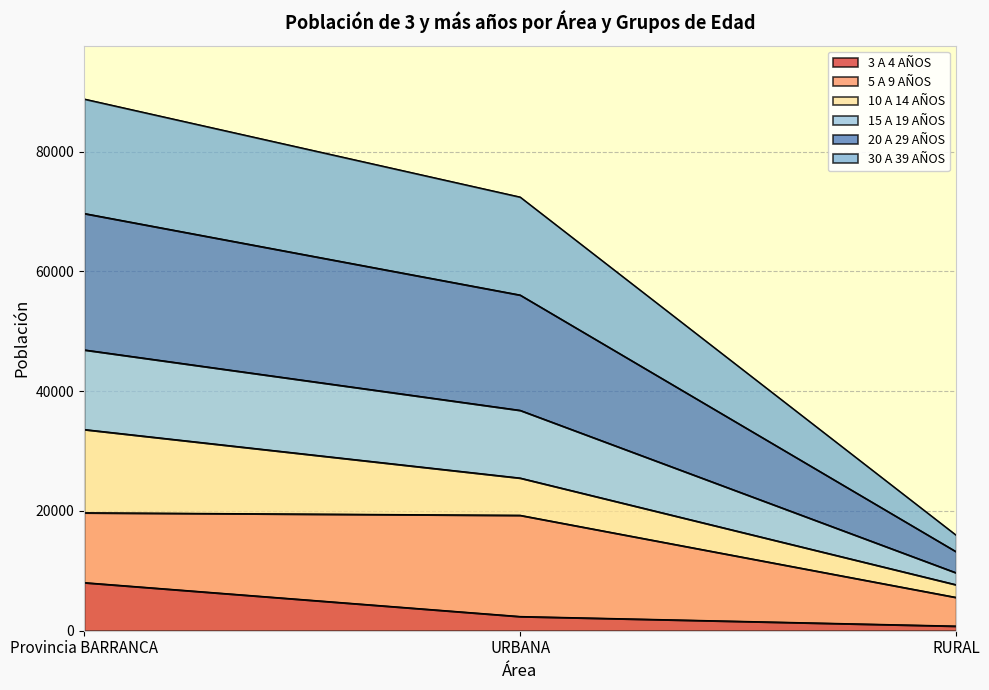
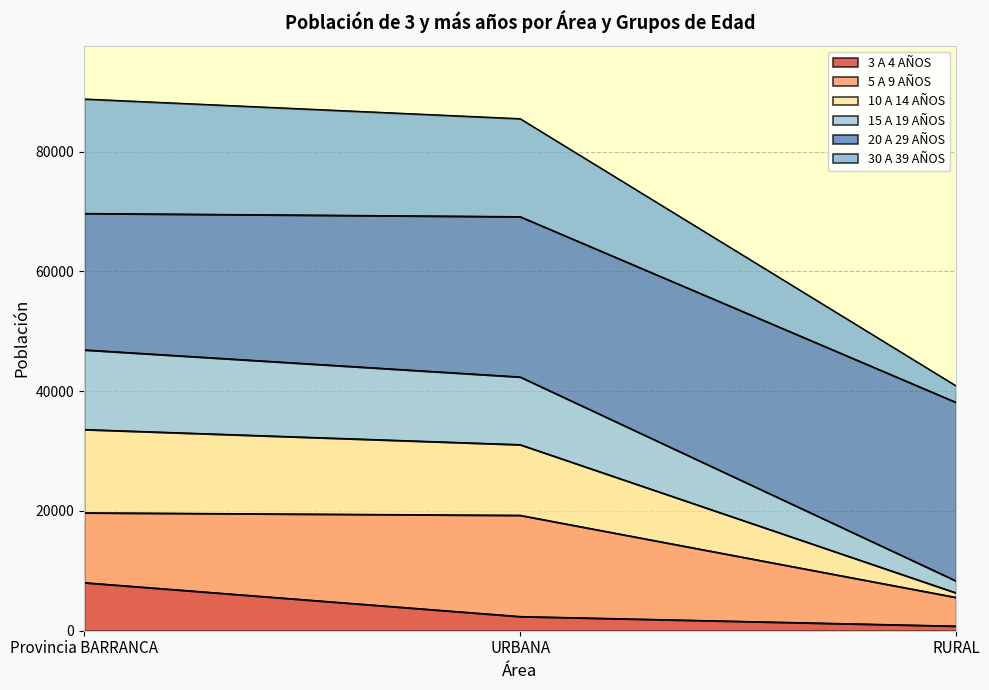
  {
    "3 A 4 AÑOS": {
      "Provincia BARRANCA": 8000,
      "URBANA": 2000,
      "RURAL": 1000
    },
    "5 A 9 AÑOS": {
      "Provincia BARRANCA": 12000,
      "URBANA": 17000,
      "RURAL": 5000
    },
    "10 A 14 AÑOS": {
      "Provincia BARRANCA": 14000,
-     "URBANA": 6000,
-     "RURAL": 2000
+     "URBANA": 12000,
+     "RURAL": 1000
    },
    "20 A 29 AÑOS": {
      "Provincia BARRANCA": 23000,
-     "URBANA": 19000,
-     "RURAL": 4000
+     "URBANA": 27000,
+     "RURAL": 30000
    }
  }
